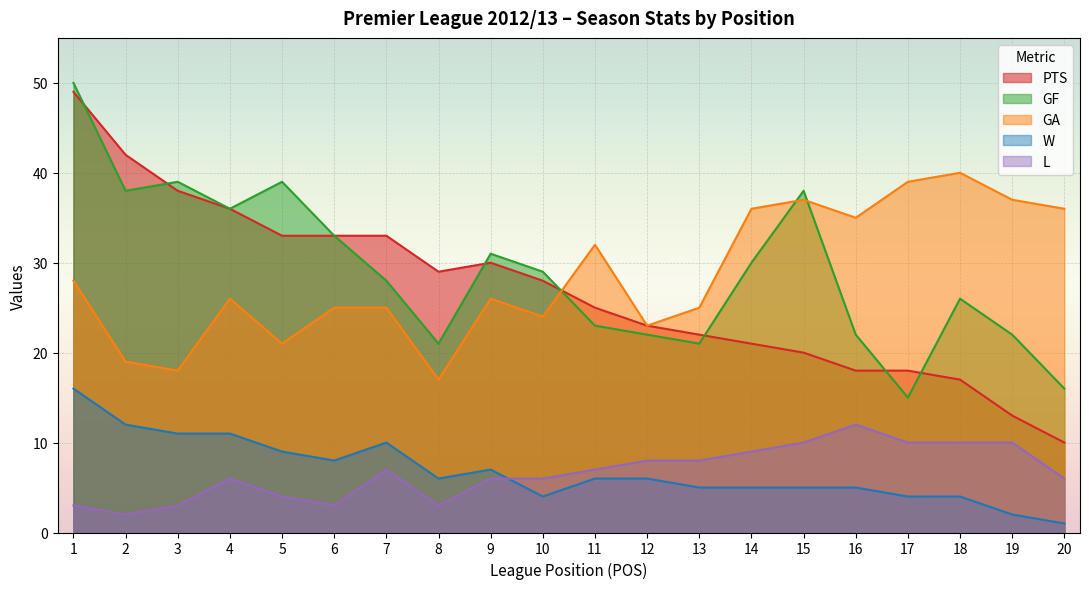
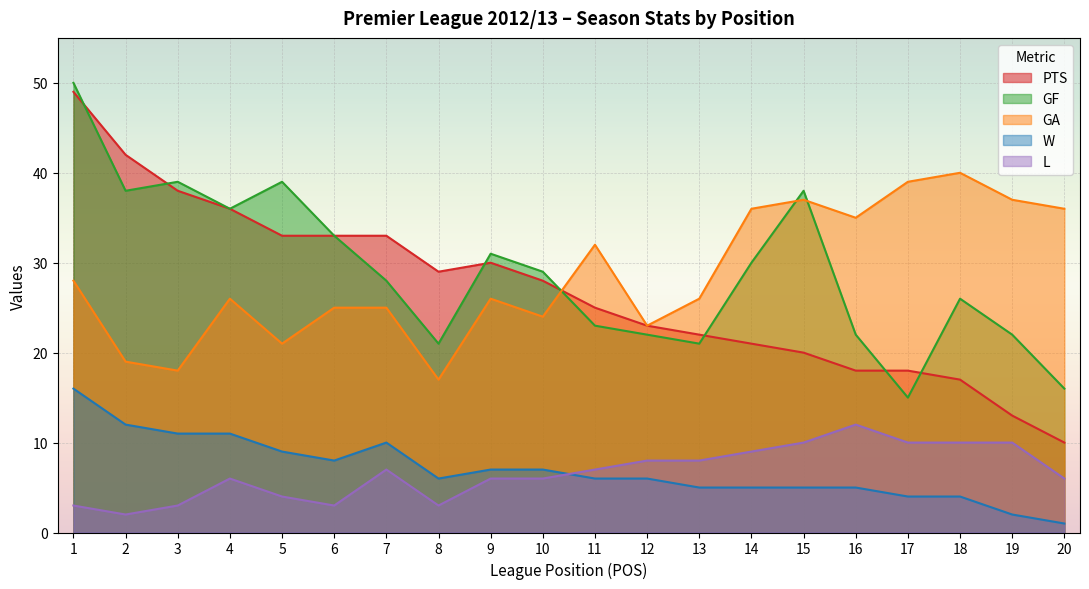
  {
    "PTS": {
      "1": 49,
      "2": 42,
      "3": 38,
      "5": 33,
      "7": 33,
      "8": 29,
      "9": 30,
      "10": 28,
      "11": 25,
      "13": 22,
      "14": 21,
      "15": 20,
      "16": 18,
      "17": 18,
      "18": 17,
      "19": 13,
      "20": 10
    },
    "GF": {
      "1": 50,
      "2": 38,
      "3": 39,
      "5": 39,
      "7": 28,
      "8": 21,
      "9": 31,
      "10": 29,
      "11": 23,
      "12": 22,
      "13": 21,
      "14": 30,
      "15": 38,
      "16": 22,
      "17": 15,
      "18": 26,
      "19": 22,
      "20": 16
    },
    "GA": {
      "1": 28,
      "2": 19,
      "3": 18,
      "4": 26,
      "5": 21,
      "6": 25,
      "7": 25,
      "8": 17,
      "9": 26,
      "10": 24,
      "11": 32,
-     "13": 25,
+     "13": 26,
      "14": 36,
      "15": 37,
      "16": 35,
      "17": 39,
      "18": 40,
      "19": 37,
      "20": 36
    },
    "W": {
      "1": 16,
      "2": 12,
      "3": 11,
      "4": 11,
      "5": 9,
      "6": 8,
      "7": 10,
      "8": 6,
      "9": 7,
-     "10": 4,
+     "10": 7,
      "11": 6,
      "12": 6,
      "13": 5,
      "14": 5,
      "15": 5,
      "16": 5,
      "17": 4,
      "18": 4,
      "19": 2,
      "20": 1
    },
    "L": {
      "1": 3,
      "2": 2,
      "3": 3,
      "4": 6,
      "5": 4,
      "6": 3,
      "7": 7,
      "8": 3,
      "9": 6,
      "10": 6,
      "11": 7,
      "12": 8,
      "13": 8,
      "14": 9,
      "15": 10,
      "16": 12,
      "17": 10,
      "18": 10,
      "19": 10,
      "20": 6
    }
  }
